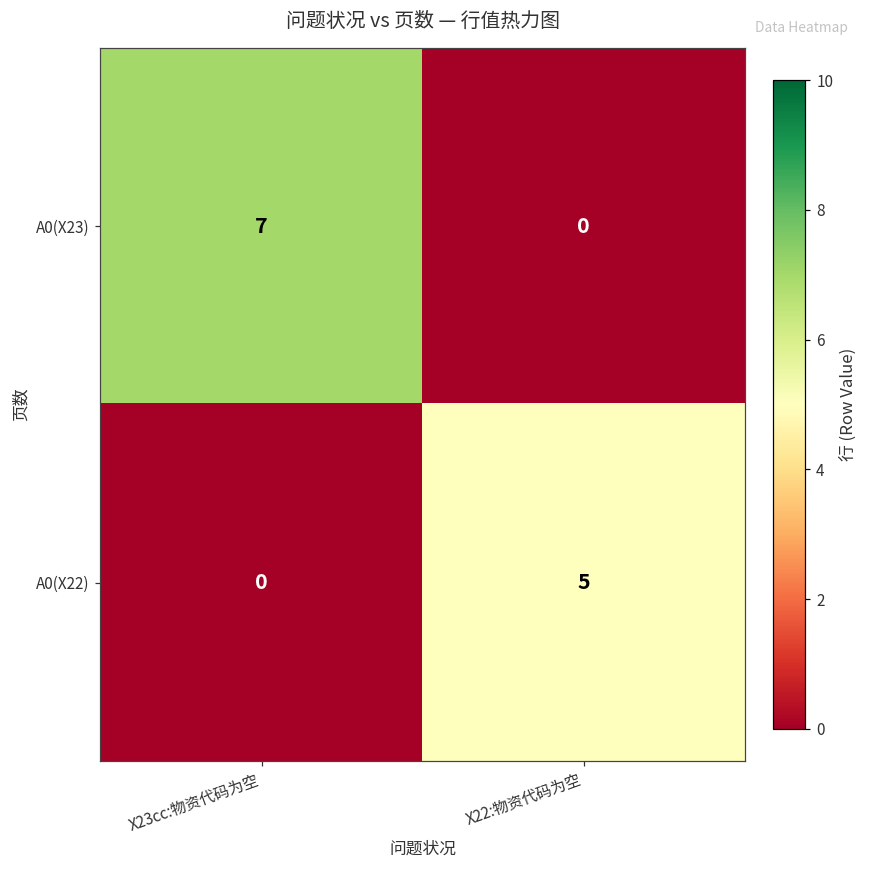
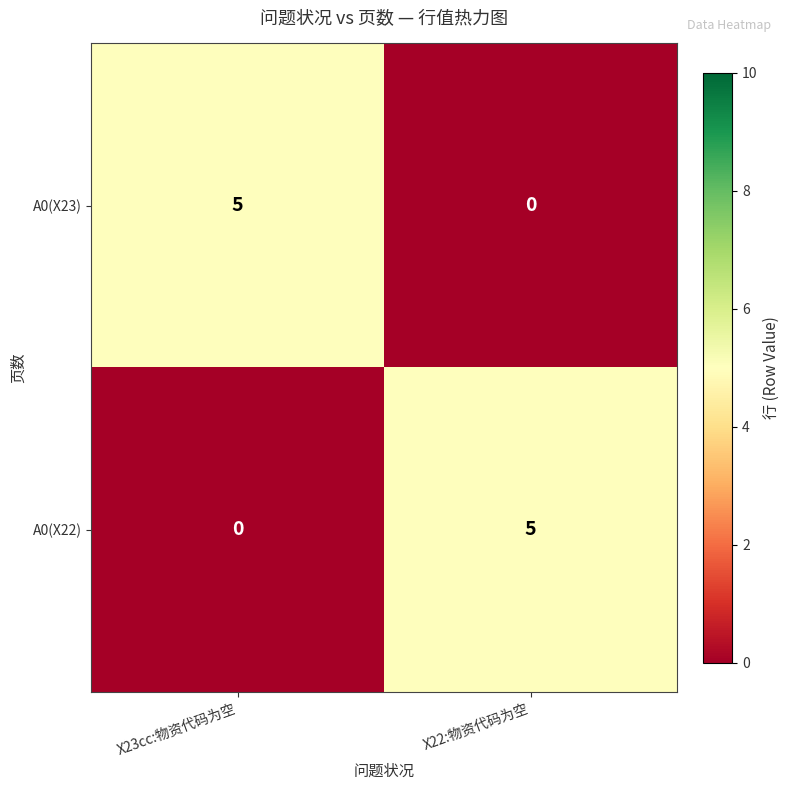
  {
    "A0(X23)": {
-     "X23cc:物资代码为空": 7,
+     "X23cc:物资代码为空": 5,
      "X22:物资代码为空": 0
    },
    "A0(X22)": {
      "X23cc:物资代码为空": 0,
      "X22:物资代码为空": 5
    }
  }
